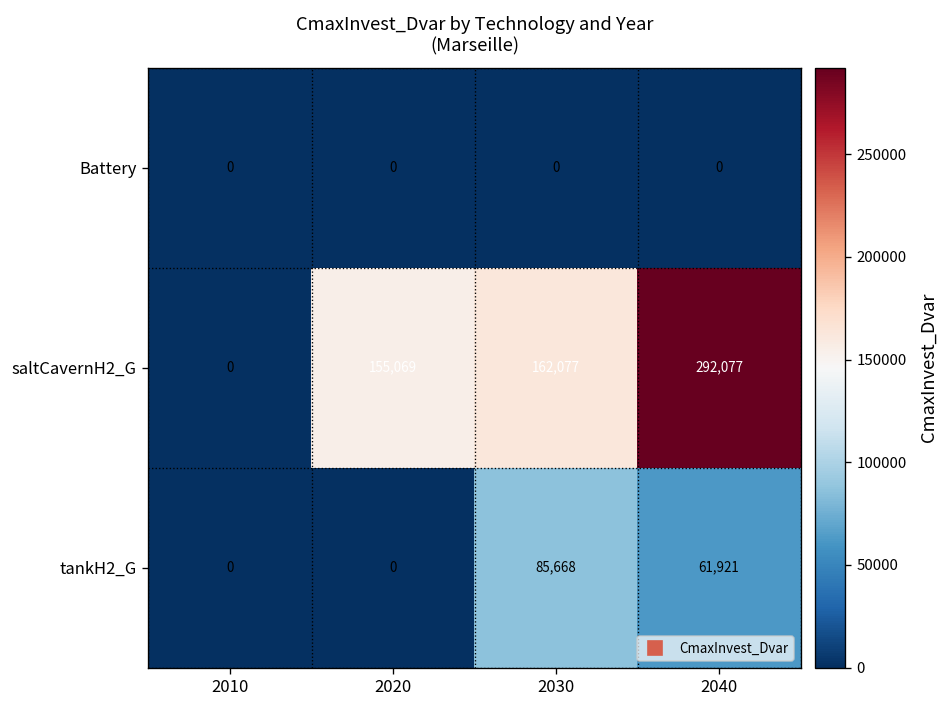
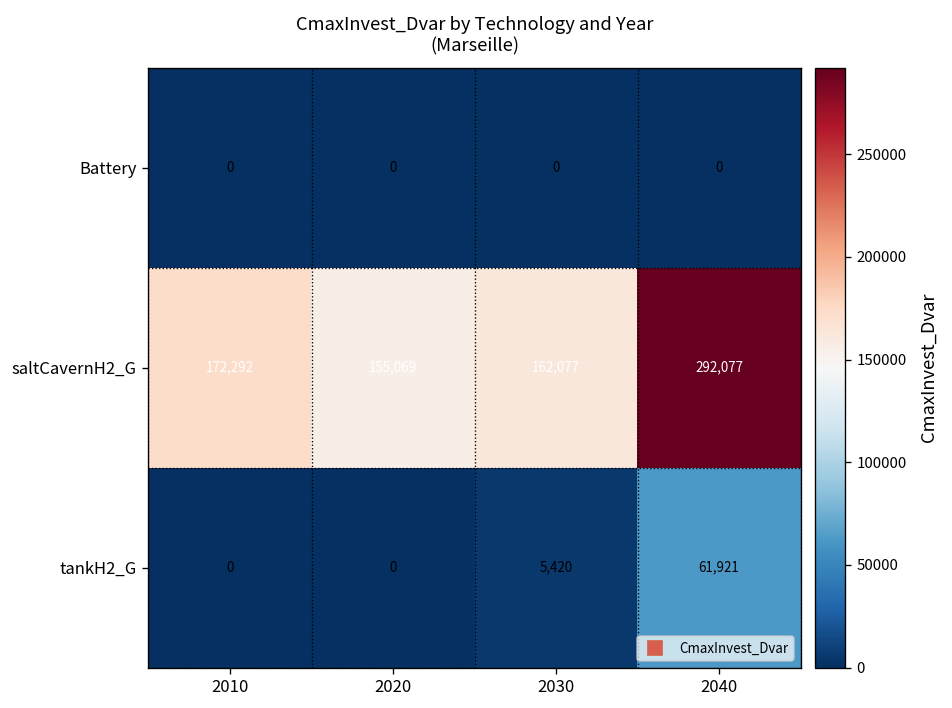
  {
    "Battery": {
      "2010": "0",
      "2020": "0",
      "2030": "0",
      "2040": "0"
    },
    "saltCavernH2_G": {
-     "2010": "0",
+     "2010": "172,292",
      "2040": "292,077"
    },
    "tankH2_G": {
      "2010": "0",
      "2020": "0",
-     "2030": "85,668",
+     "2030": "5,420",
      "2040": "61,921"
    }
  }
